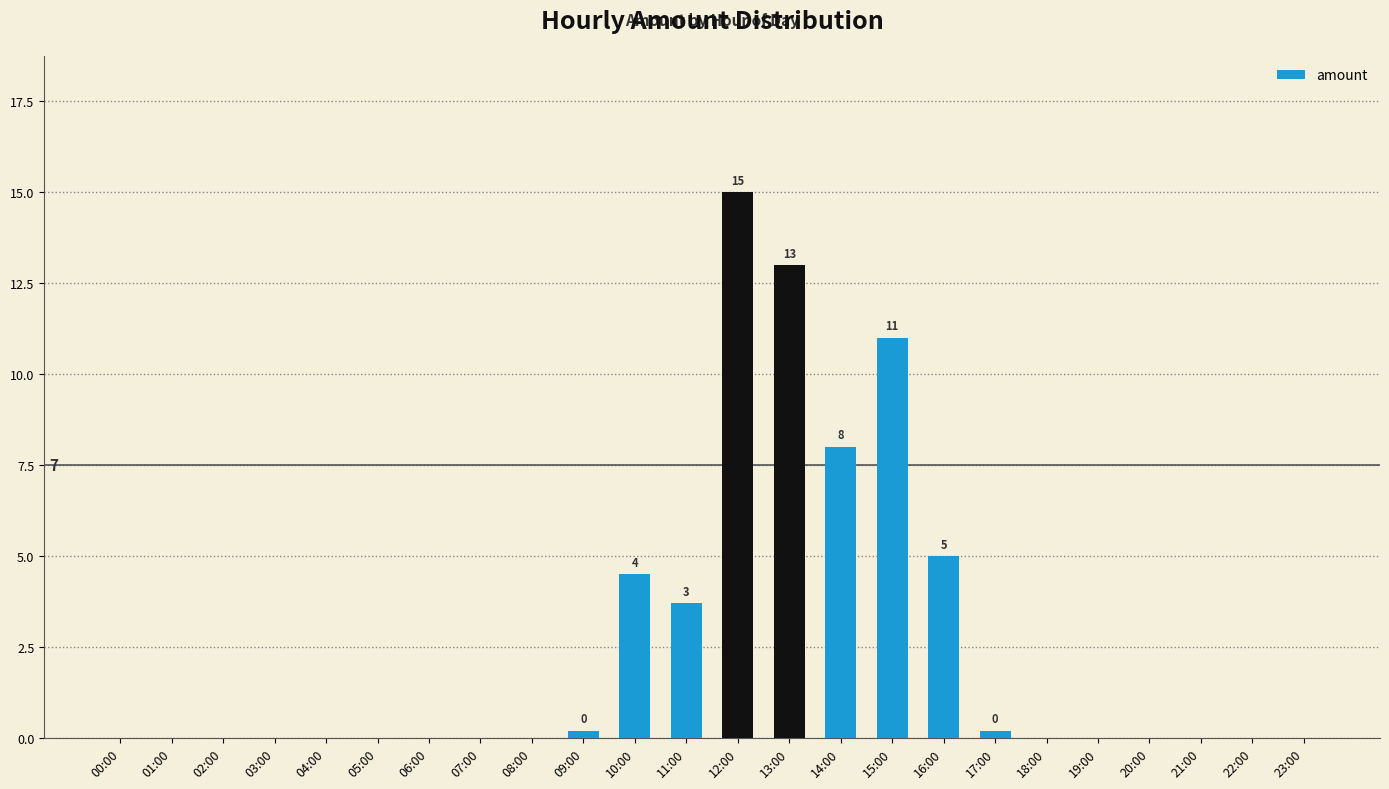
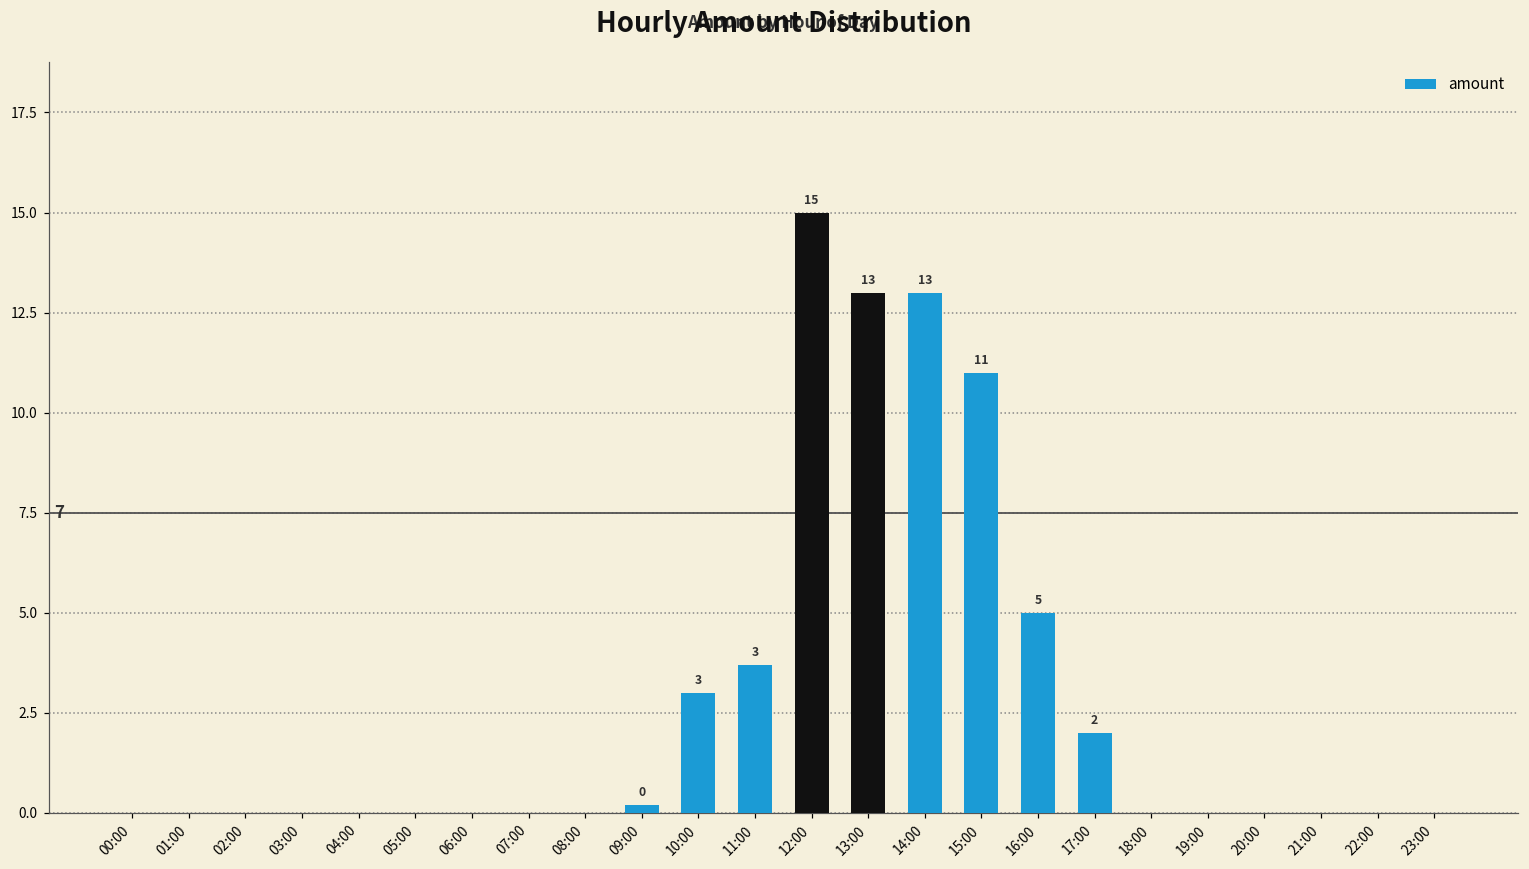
  {
    "09:00": 0,
-   "10:00": 4,
+   "10:00": 3,
    "12:00": 15,
    "13:00": 13,
-   "14:00": 8,
+   "14:00": 13,
    "15:00": 11,
    "16:00": 5,
-   "17:00": 0
+   "17:00": 2
  }
